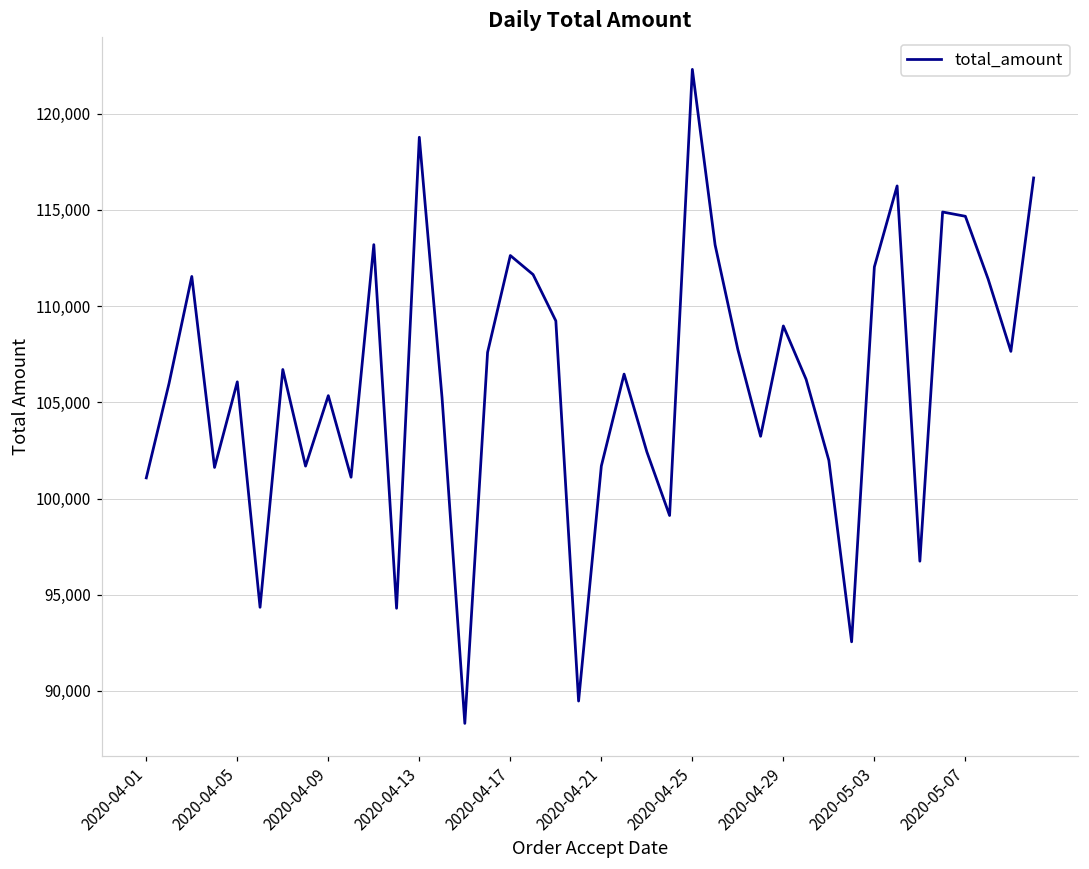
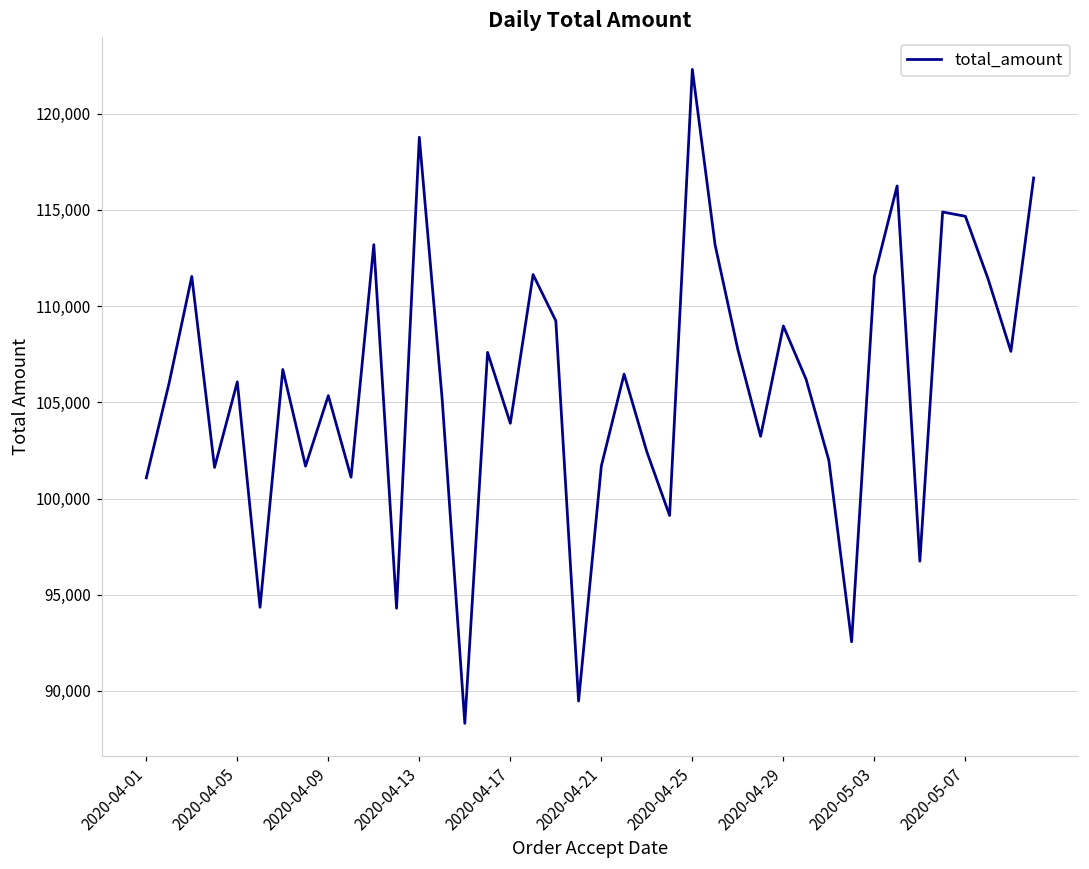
  {
    "2020-04-01": "101,100",
    "2020-04-05": "106,100",
    "2020-04-09": "105,300",
    "2020-04-13": "118,800",
-   "2020-04-17": "112,600",
+   "2020-04-17": "103,900",
    "2020-04-21": "101,700",
    "2020-04-25": "122,300",
    "2020-04-29": "109,000",
-   "2020-05-03": "112,000",
+   "2020-05-03": "111,500",
    "2020-05-07": "114,700"
  }
